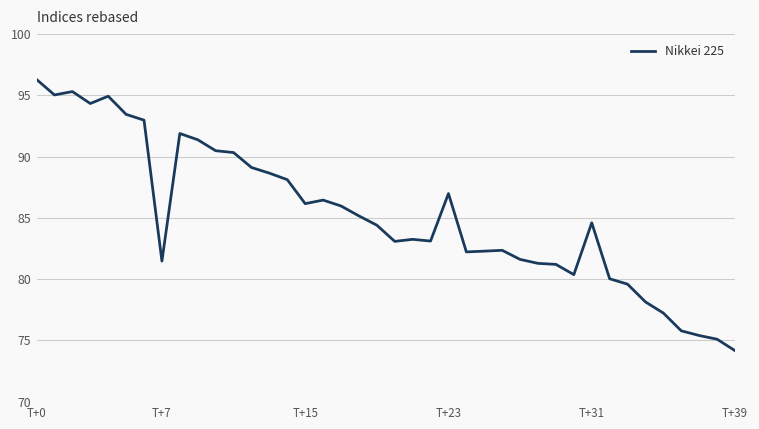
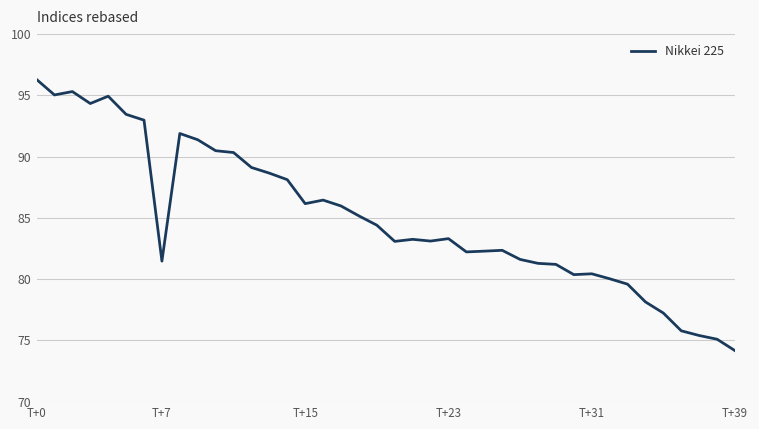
  {
    "T+0": 96.3,
    "T+7": 81.5,
    "T+15": 86.2,
-   "T+23": 87.0,
-   "T+31": 84.6,
+   "T+23": 83.3,
+   "T+31": 80.4,
    "T+39": 74.2
  }
